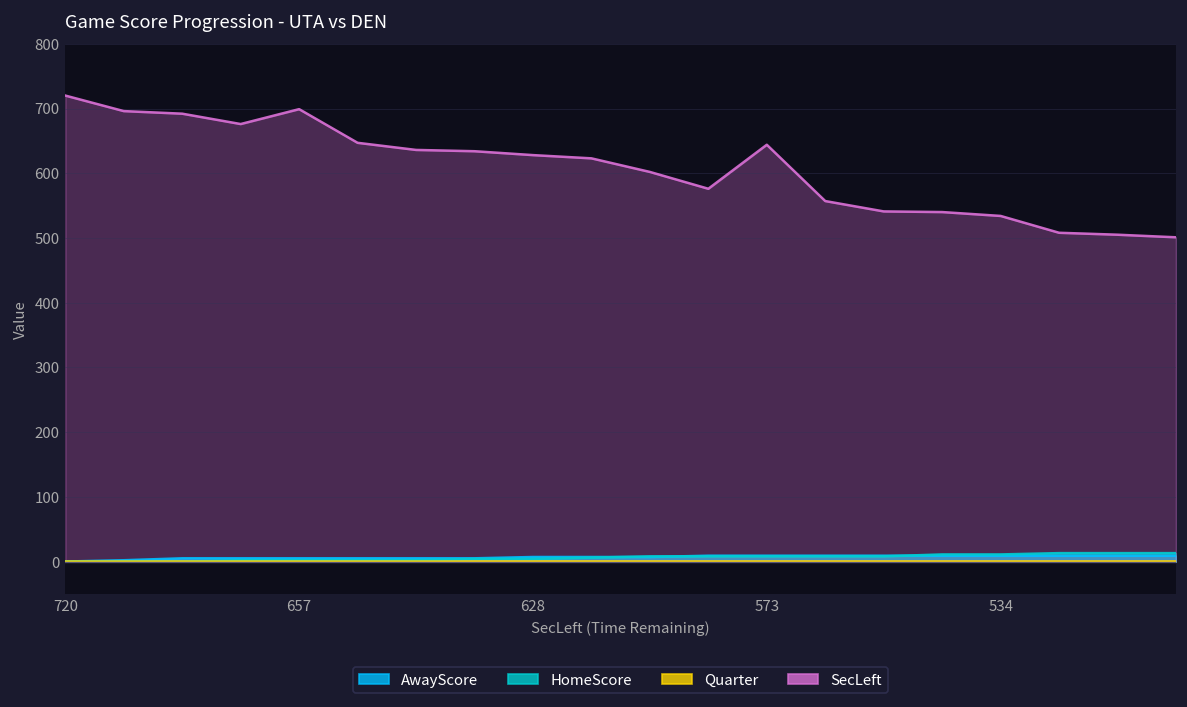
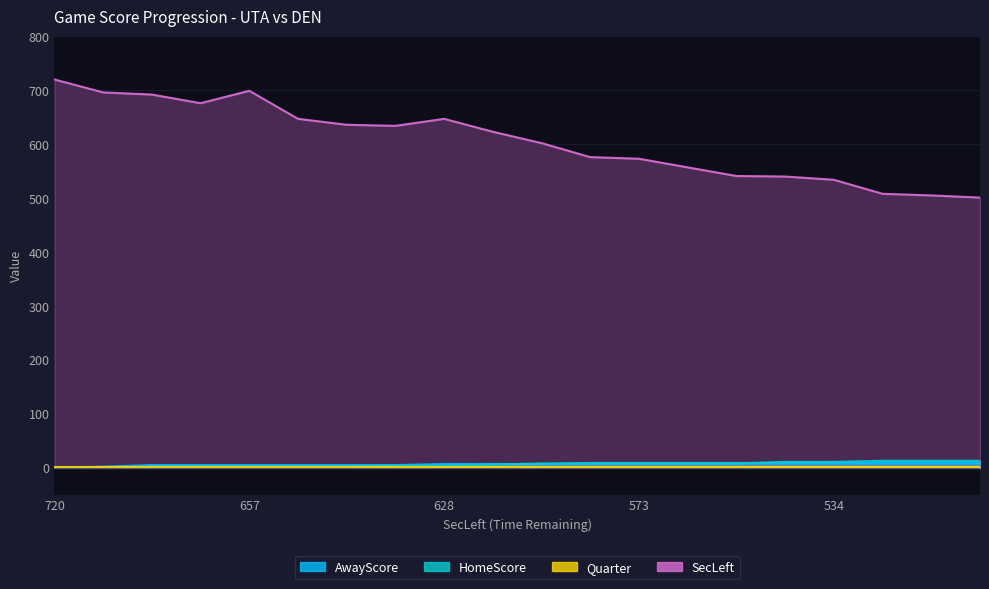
  {
    "Quarter": {
      "573": 0,
      "534": 0
    },
    "SecLeft": {
      "720": 720,
      "657": 700,
-     "628": 630,
-     "573": 640,
+     "628": 650,
+     "573": 570,
      "534": 530
    }
  }
